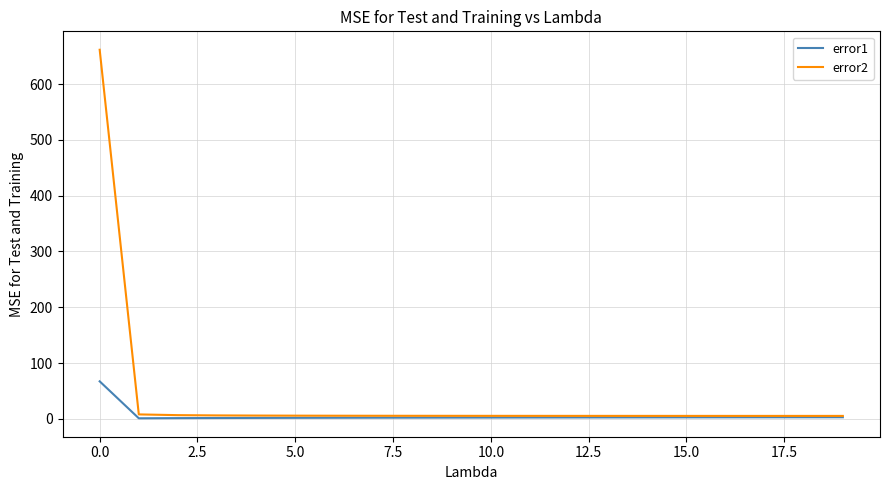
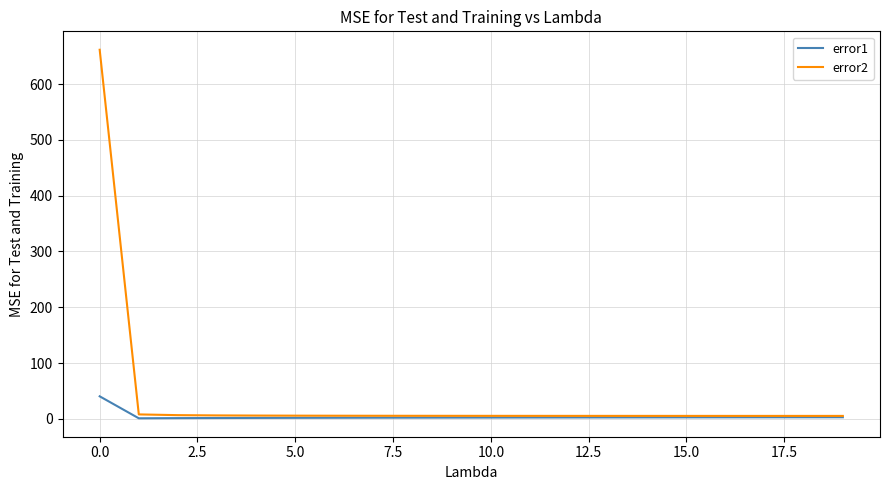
  {
    "error1": {
-     "0.0": 70
+     "0.0": 40
    },
    "error2": {
      "0.0": 660
    }
  }
